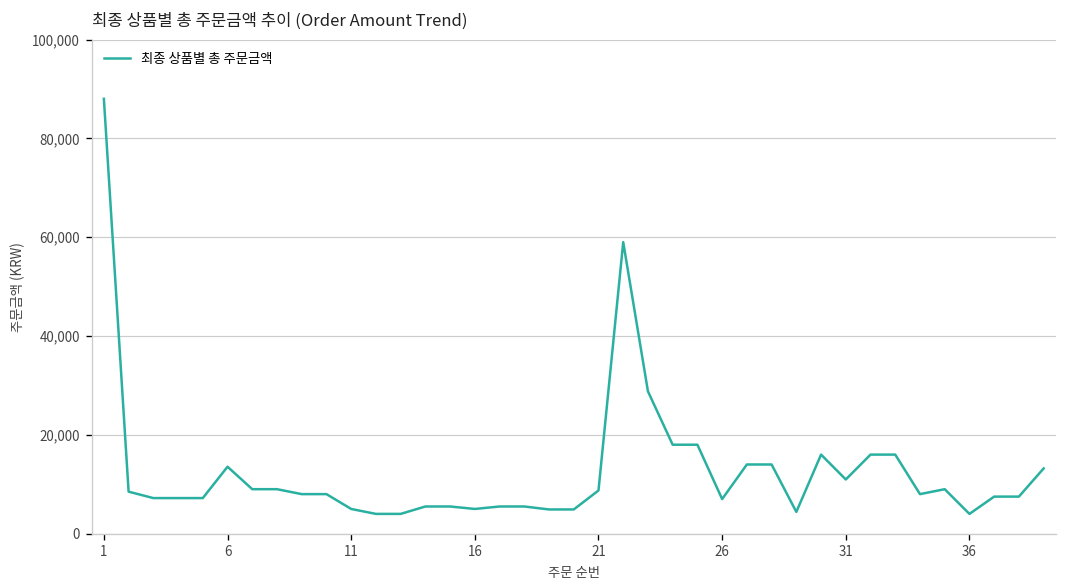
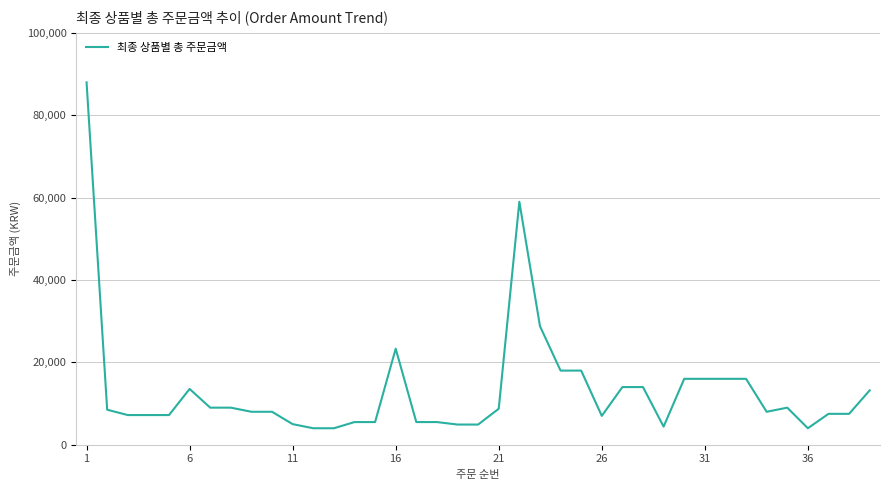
  {
    "1": "88,000",
    "6": "14,000",
    "11": "5,000",
-   "16": "5,000",
+   "16": "23,000",
    "21": "9,000",
    "26": "7,000",
-   "31": "11,000",
+   "31": "16,000",
    "36": "4,000"
  }
